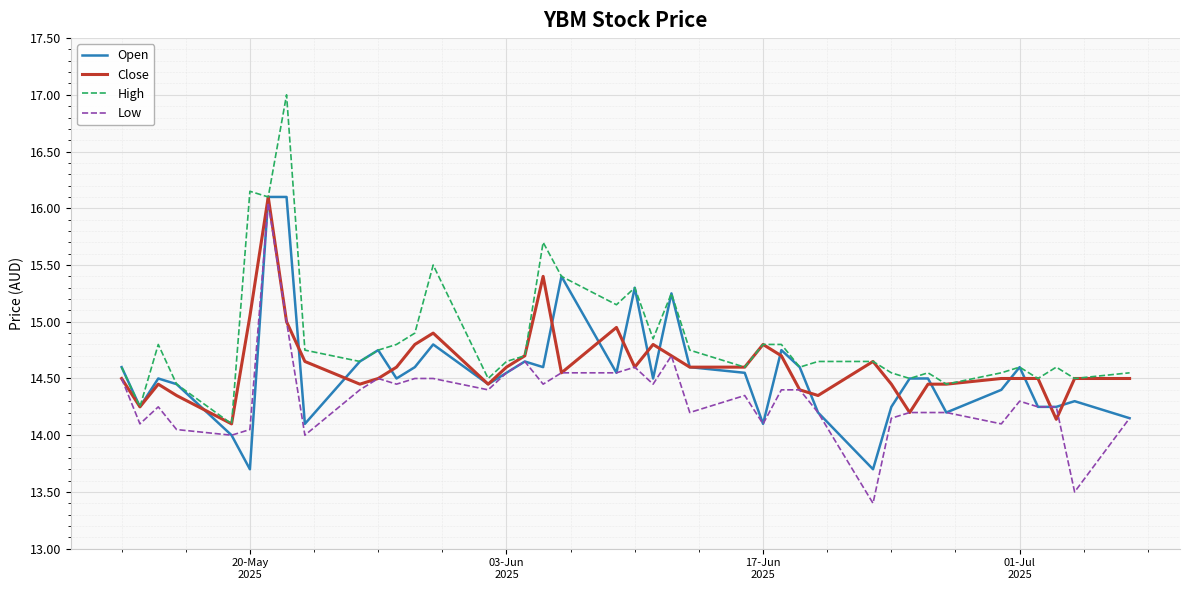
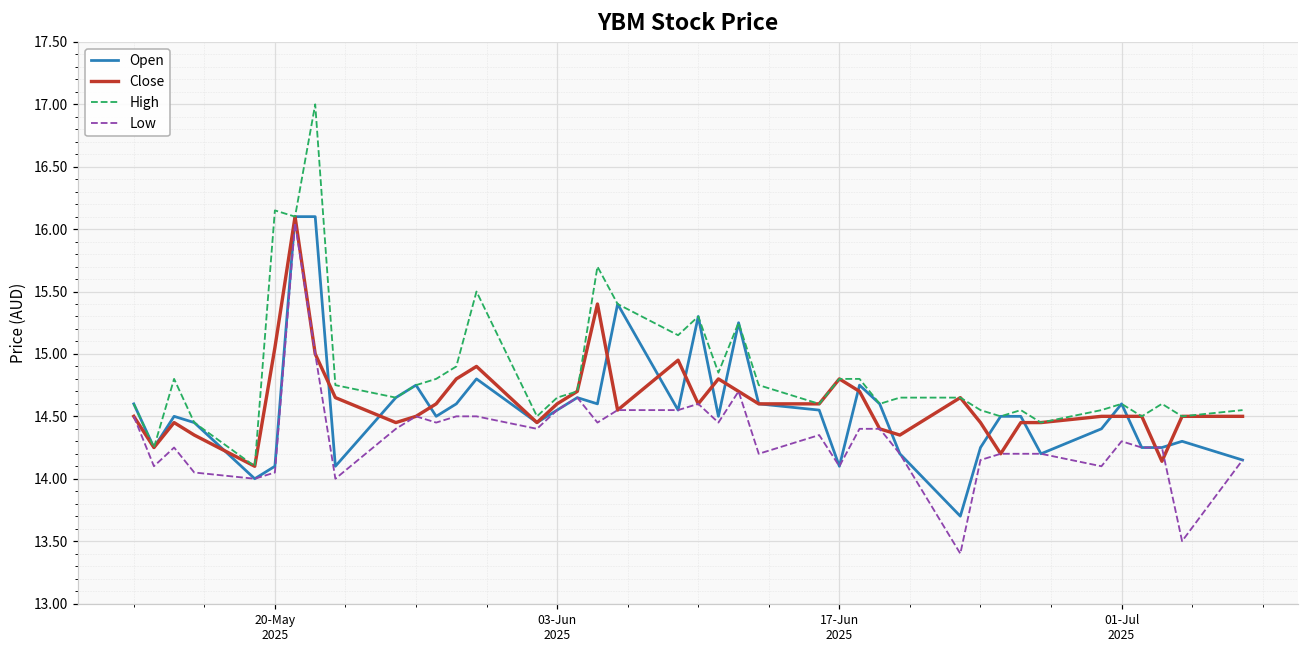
  {
    "Open": {
-     "20-May 2025": 13.7
+     "20-May 2025": 14.1
    },
    "Close": {
      "20-May 2025": 15.05,
      "03-Jun 2025": 14.6,
      "01-Jul 2025": 14.5
    },
    "High": {
      "20-May 2025": 16.15,
      "03-Jun 2025": 14.65
    },
    "Low": {
      "20-May 2025": 14.05,
      "01-Jul 2025": 14.3
    }
  }
